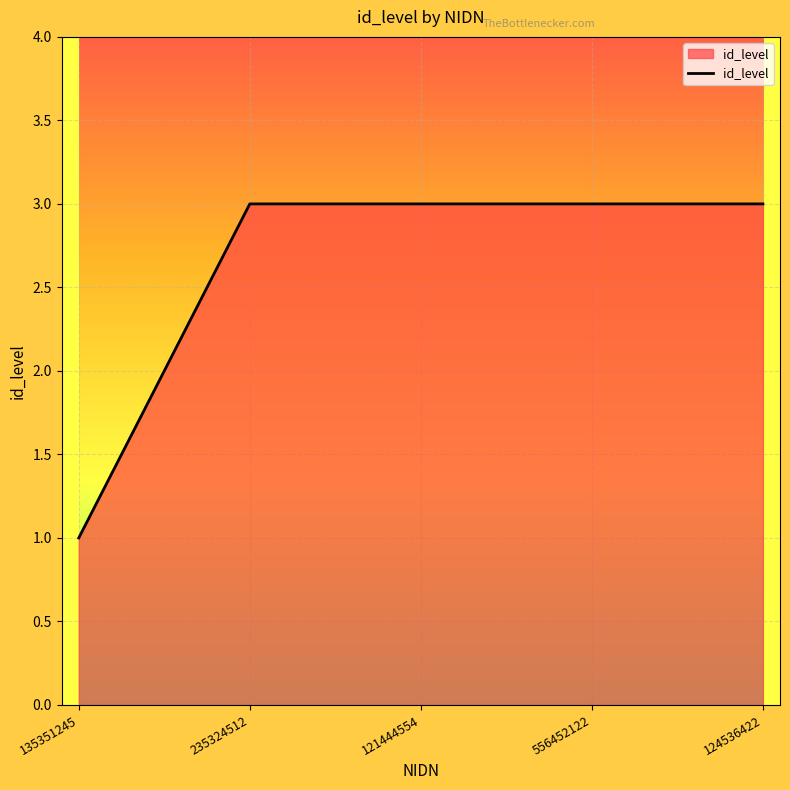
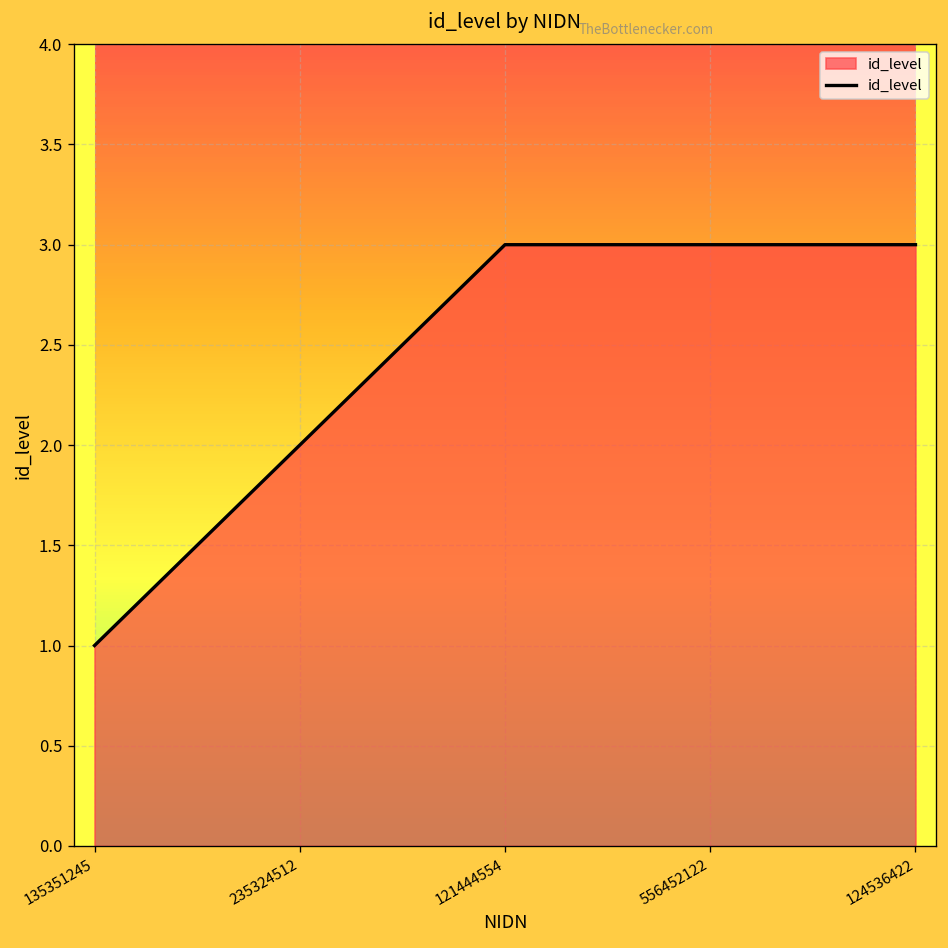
  {
    "135351245": 1,
-   "235324512": 3,
+   "235324512": 2,
    "121444554": 3,
    "556452122": 3,
    "124536422": 3
  }
